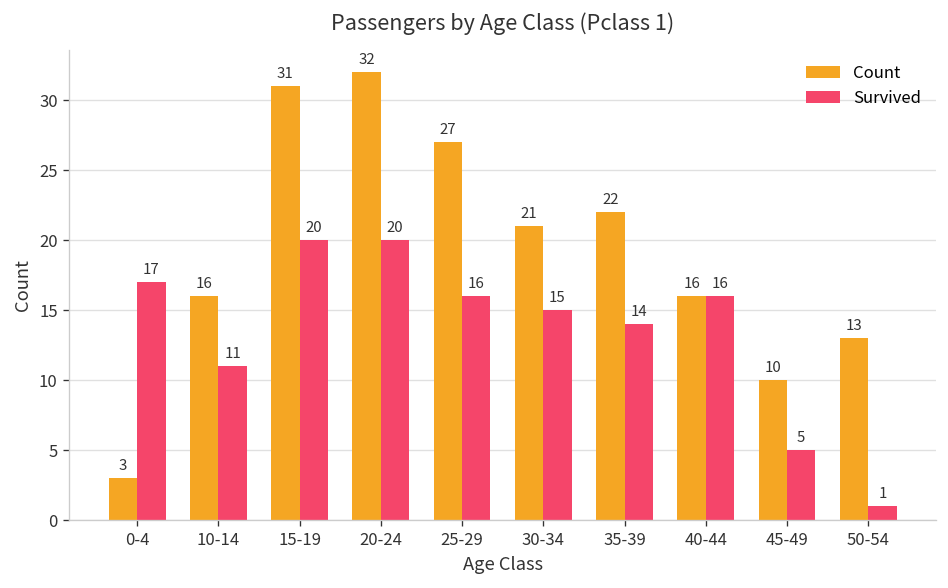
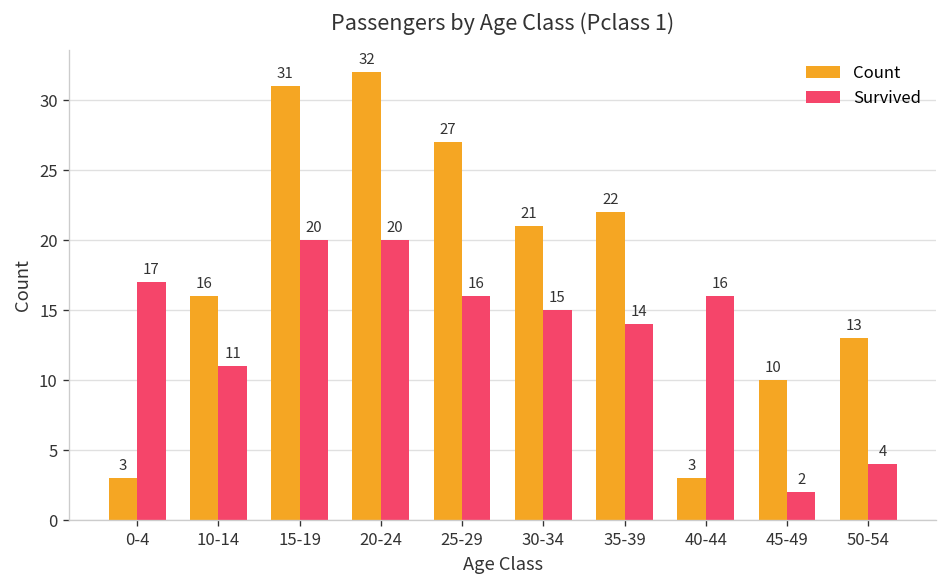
  {
    "Count": {
      "0-4": 3,
      "10-14": 16,
      "15-19": 31,
      "20-24": 32,
      "25-29": 27,
      "30-34": 21,
      "35-39": 22,
-     "40-44": 16,
+     "40-44": 3,
      "45-49": 10,
      "50-54": 13
    },
    "Survived": {
      "0-4": 17,
      "10-14": 11,
      "15-19": 20,
      "20-24": 20,
      "25-29": 16,
      "30-34": 15,
      "35-39": 14,
      "40-44": 16,
-     "45-49": 5,
-     "50-54": 1
+     "45-49": 2,
+     "50-54": 4
    }
  }
